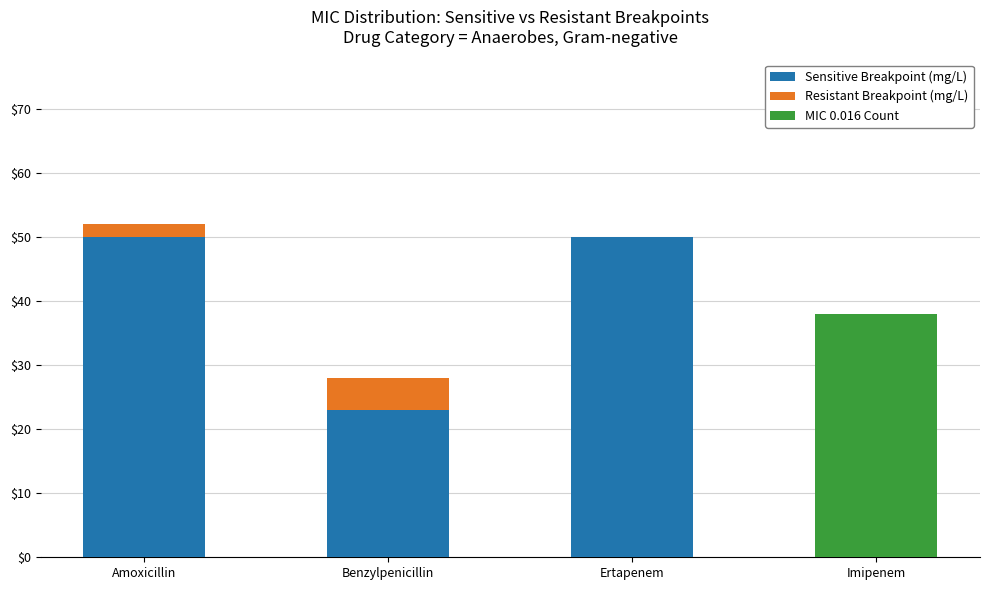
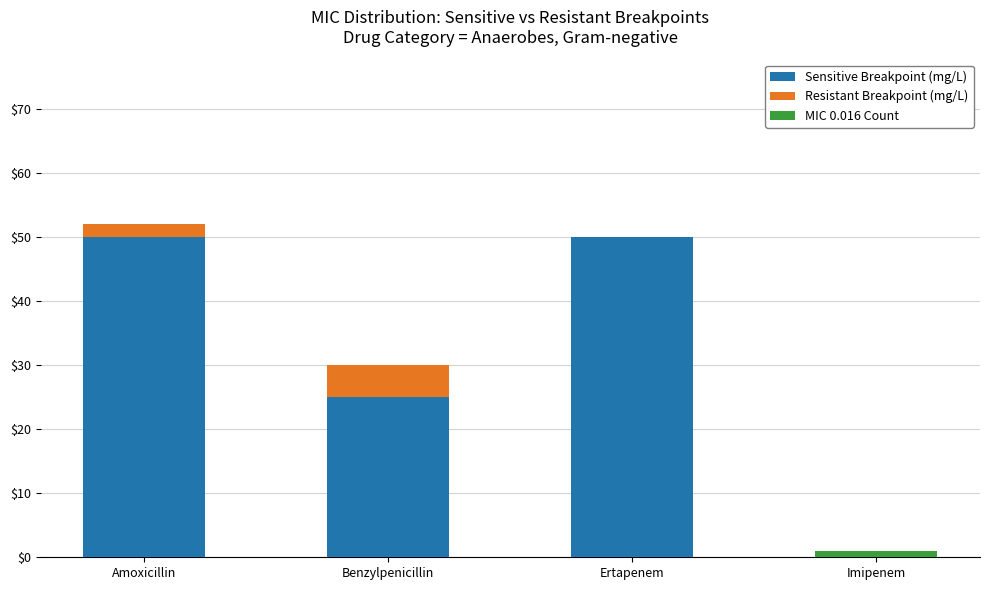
  {
    "Sensitive Breakpoint (mg/L)": {
      "Amoxicillin": "$50",
-     "Benzylpenicillin": "$23",
+     "Benzylpenicillin": "$25",
      "Ertapenem": "$50",
      "Imipenem": "$0"
    },
    "Resistant Breakpoint (mg/L)": {
      "Amoxicillin": "$2",
      "Benzylpenicillin": "$5",
      "Ertapenem": "$0",
      "Imipenem": "$0"
    },
    "MIC 0.016 Count": {
      "Amoxicillin": "$0",
      "Benzylpenicillin": "$0",
      "Ertapenem": "$0",
-     "Imipenem": "$38"
+     "Imipenem": "$1"
    }
  }
